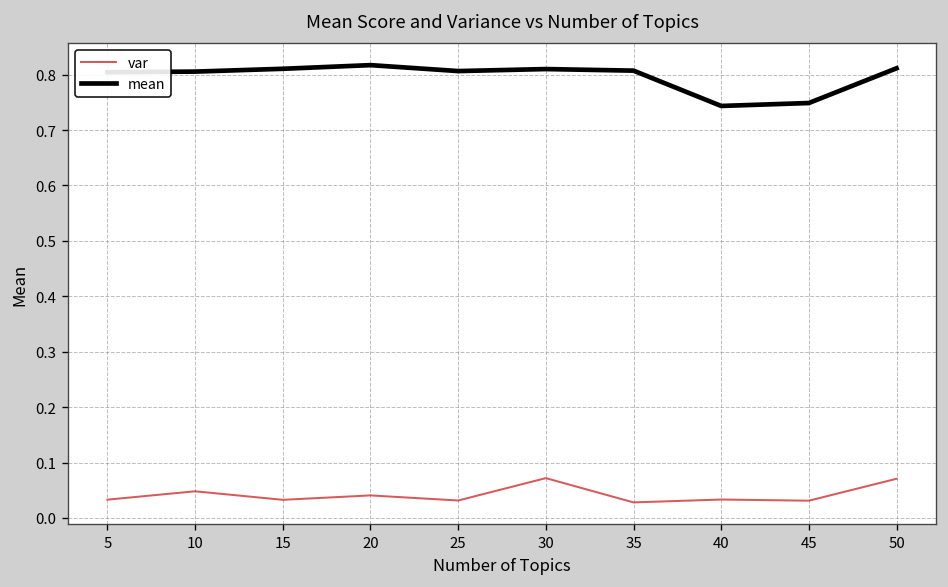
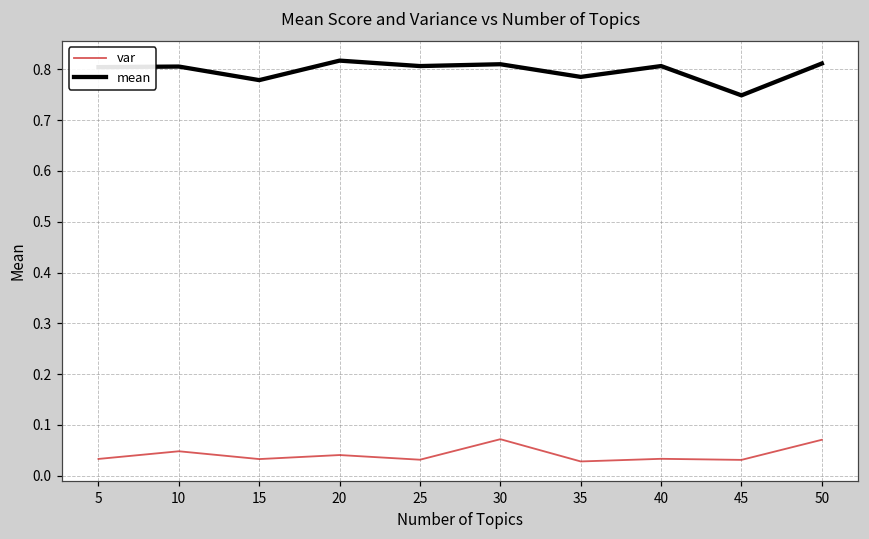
  {
    "var": {
      "5": 0.03,
      "10": 0.05,
      "15": 0.03,
      "20": 0.04,
      "25": 0.03,
      "30": 0.07,
      "35": 0.03,
      "40": 0.03,
      "45": 0.03,
      "50": 0.07
    },
    "mean": {
      "10": 0.81,
-     "15": 0.81,
+     "15": 0.78,
      "20": 0.82,
      "25": 0.81,
      "30": 0.81,
-     "35": 0.81,
-     "40": 0.74,
+     "35": 0.79,
+     "40": 0.81,
      "45": 0.75,
      "50": 0.81
    }
  }
